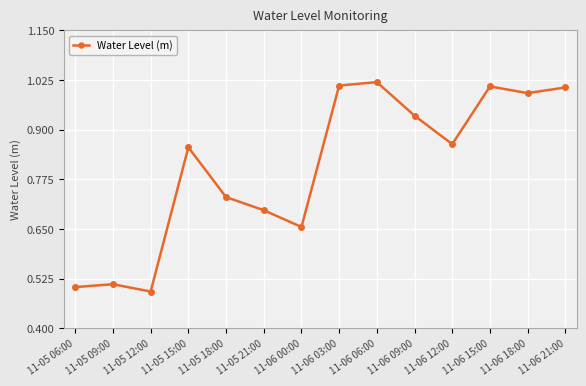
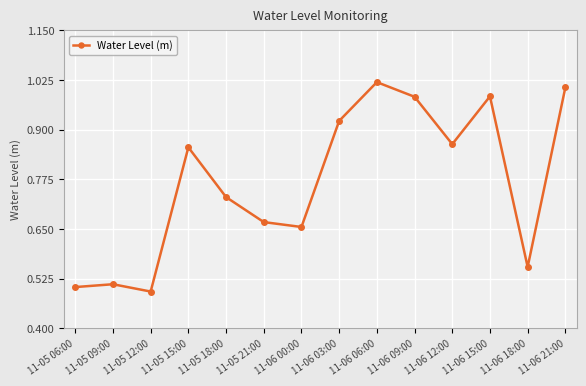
  {
    "11-05 06:00": 0.50,
    "11-05 09:00": 0.51,
    "11-05 12:00": 0.49,
    "11-05 15:00": 0.86,
    "11-05 18:00": 0.73,
-   "11-05 21:00": 0.70,
+   "11-05 21:00": 0.67,
    "11-06 00:00": 0.65,
-   "11-06 03:00": 1.01,
+   "11-06 03:00": 0.92,
    "11-06 06:00": 1.02,
-   "11-06 09:00": 0.94,
+   "11-06 09:00": 0.98,
    "11-06 12:00": 0.86,
-   "11-06 15:00": 1.01,
-   "11-06 18:00": 0.99,
+   "11-06 15:00": 0.98,
+   "11-06 18:00": 0.55,
    "11-06 21:00": 1.01
  }
